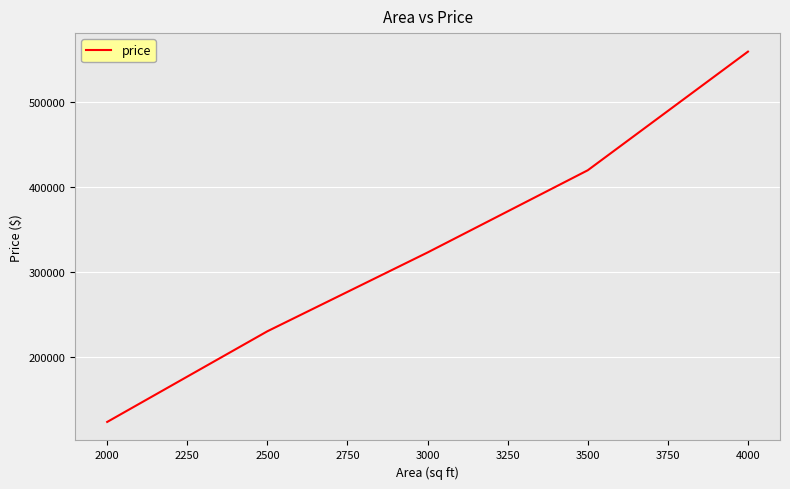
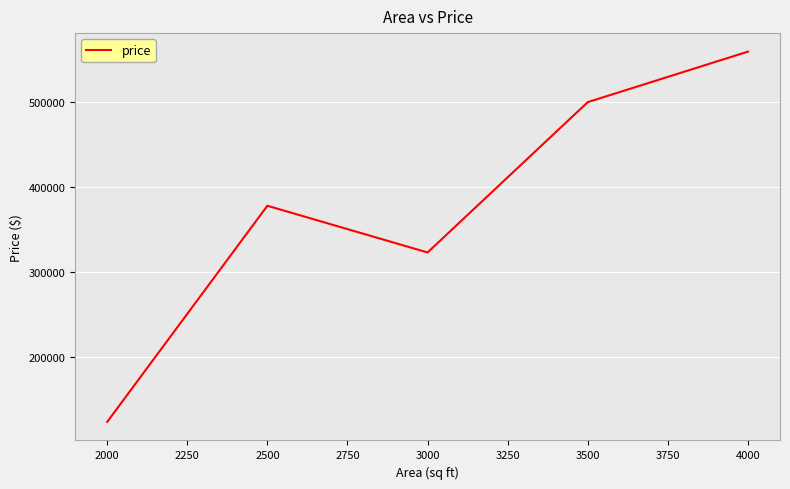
  {
    "2000": 120000,
-   "2500": 230000,
+   "2500": 380000,
    "3000": 320000,
-   "3500": 420000,
+   "3500": 500000,
    "4000": 560000
  }
